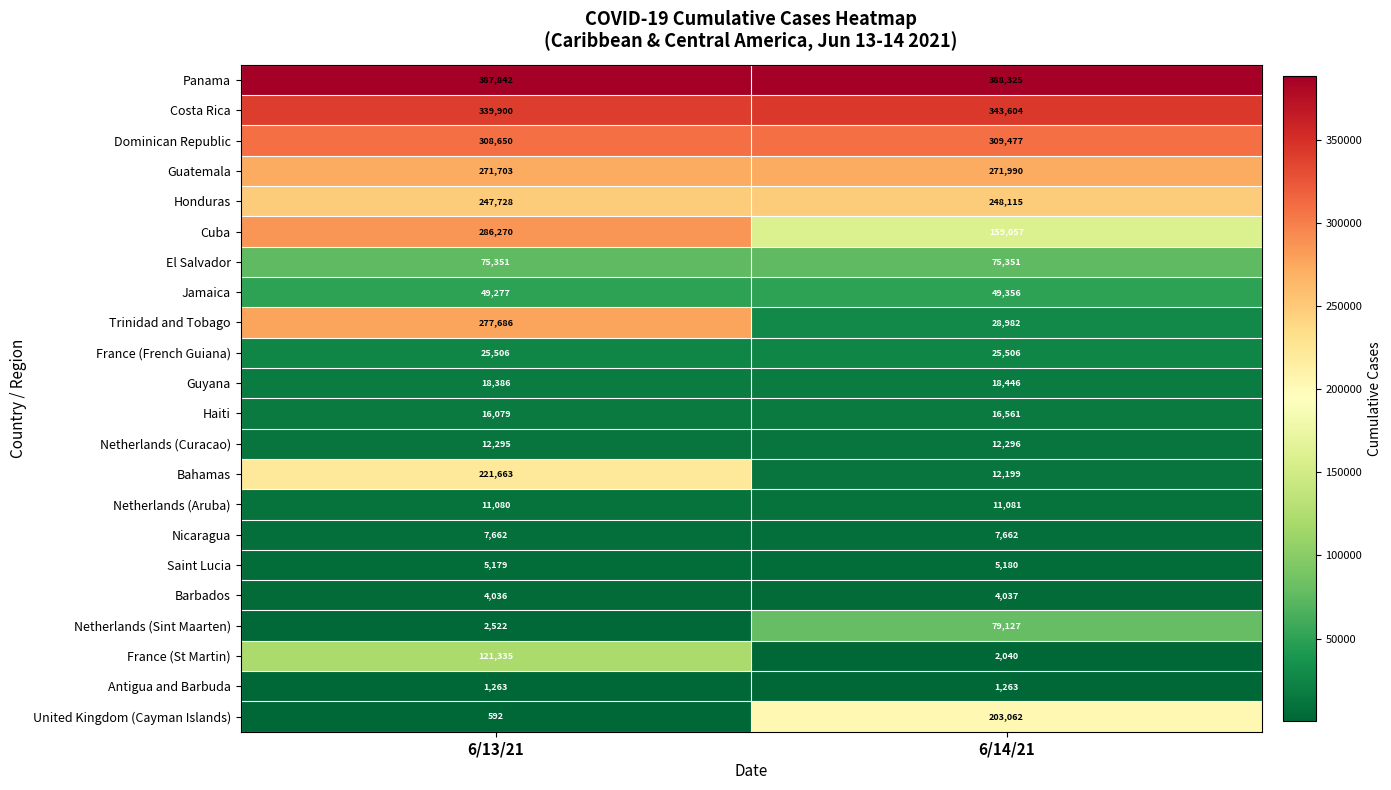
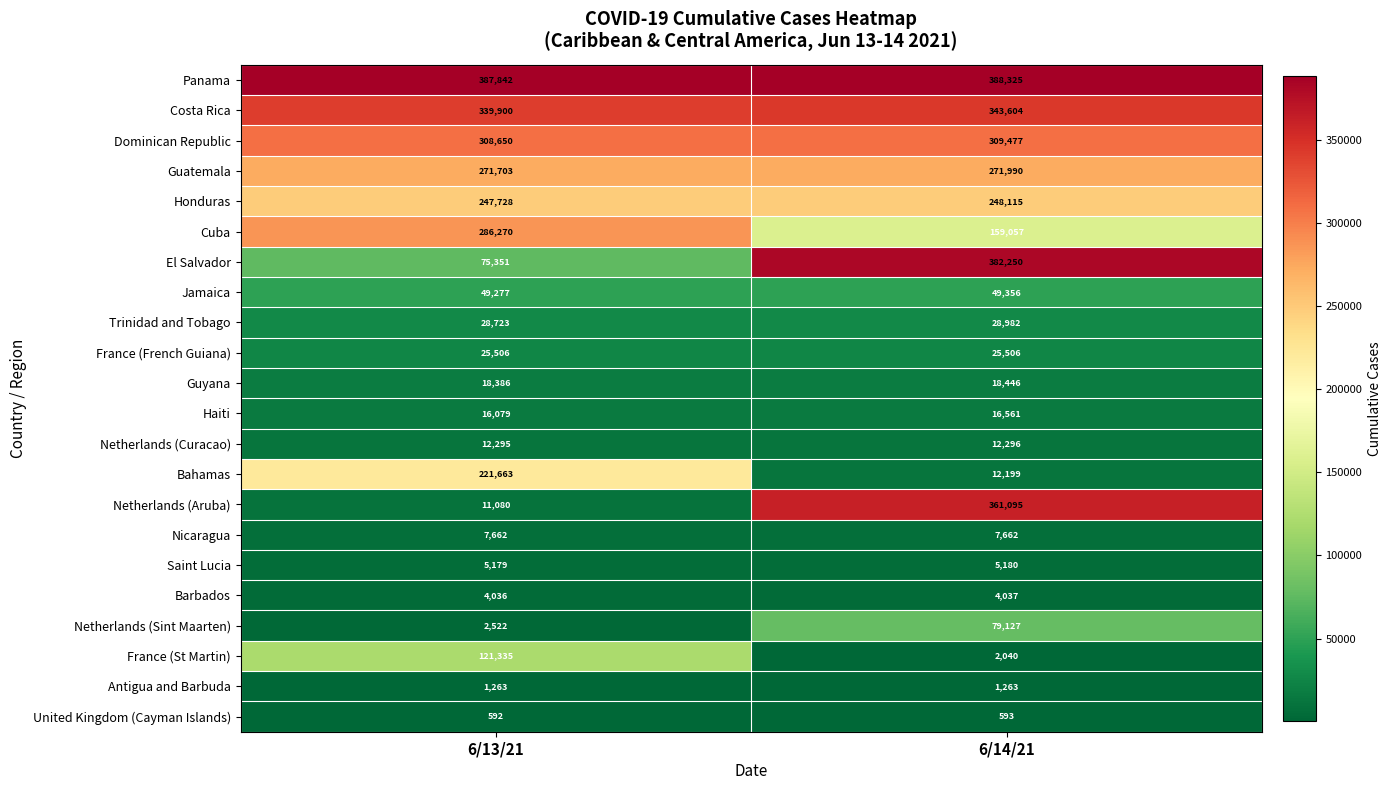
  {
    "Panama": {
      "6/13/21": "387,842",
      "6/14/21": "388,325"
    },
    "Costa Rica": {
      "6/13/21": "339,900",
      "6/14/21": "343,604"
    },
    "Dominican Republic": {
      "6/13/21": "308,650",
      "6/14/21": "309,477"
    },
    "Guatemala": {
      "6/13/21": "271,703",
      "6/14/21": "271,990"
    },
    "Honduras": {
      "6/13/21": "247,728",
      "6/14/21": "248,115"
    },
    "Cuba": {
      "6/13/21": "286,270",
      "6/14/21": "159,057"
    },
    "El Salvador": {
      "6/13/21": "75,351",
-     "6/14/21": "75,351"
+     "6/14/21": "382,250"
    },
    "Jamaica": {
      "6/13/21": "49,277",
      "6/14/21": "49,356"
    },
    "Trinidad and Tobago": {
-     "6/13/21": "277,686",
+     "6/13/21": "28,723",
      "6/14/21": "28,982"
    },
    "France (French Guiana)": {
      "6/13/21": "25,506",
      "6/14/21": "25,506"
    },
    "Guyana": {
      "6/13/21": "18,386",
      "6/14/21": "18,446"
    },
    "Haiti": {
      "6/13/21": "16,079",
      "6/14/21": "16,561"
    },
    "Netherlands (Curacao)": {
      "6/13/21": "12,295",
      "6/14/21": "12,296"
    },
    "Bahamas": {
      "6/13/21": "221,663",
      "6/14/21": "12,199"
    },
    "Netherlands (Aruba)": {
      "6/13/21": "11,080",
-     "6/14/21": "11,081"
+     "6/14/21": "361,095"
    },
    "Nicaragua": {
      "6/13/21": "7,662",
      "6/14/21": "7,662"
    },
    "Saint Lucia": {
      "6/13/21": "5,179",
      "6/14/21": "5,180"
    },
    "Barbados": {
      "6/13/21": "4,036",
      "6/14/21": "4,037"
    },
    "Netherlands (Sint Maarten)": {
      "6/13/21": "2,522",
      "6/14/21": "79,127"
    },
    "France (St Martin)": {
      "6/13/21": "121,335",
      "6/14/21": "2,040"
    },
    "Antigua and Barbuda": {
      "6/13/21": "1,263",
      "6/14/21": "1,263"
    },
    "United Kingdom (Cayman Islands)": {
      "6/13/21": "592",
-     "6/14/21": "203,062"
+     "6/14/21": "593"
    }
  }
